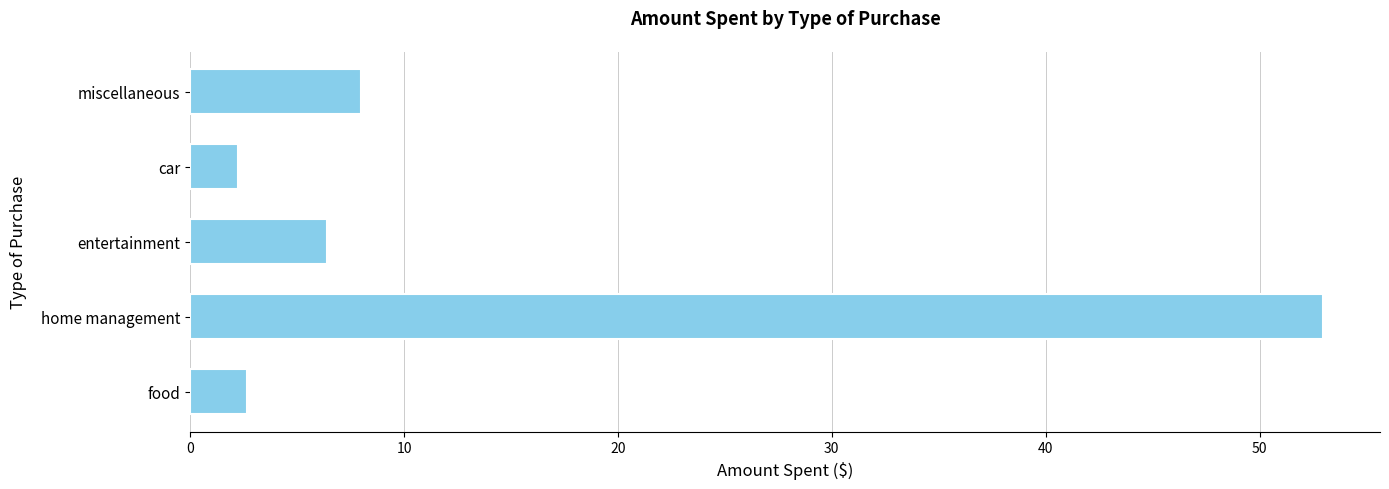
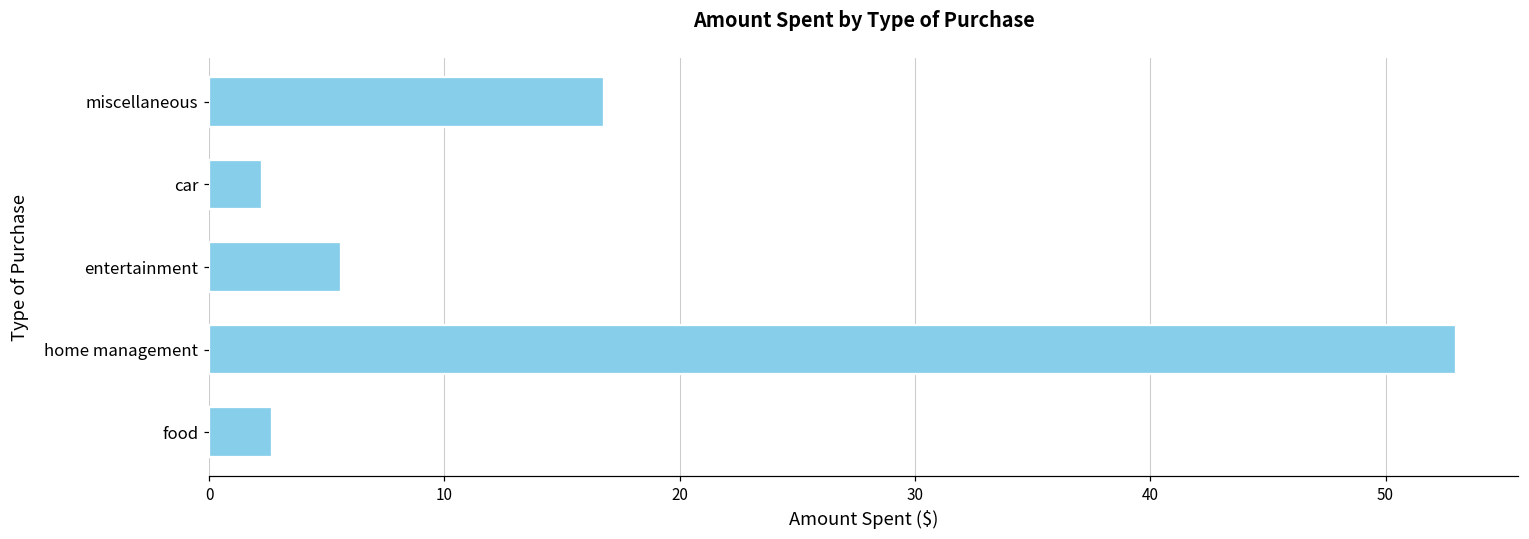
  {
-   "miscellaneous": 8.0,
+   "miscellaneous": 16.8,
    "car": 2.3,
-   "entertainment": 6.4,
+   "entertainment": 5.6,
    "home management": 53.0,
    "food": 2.7
  }
